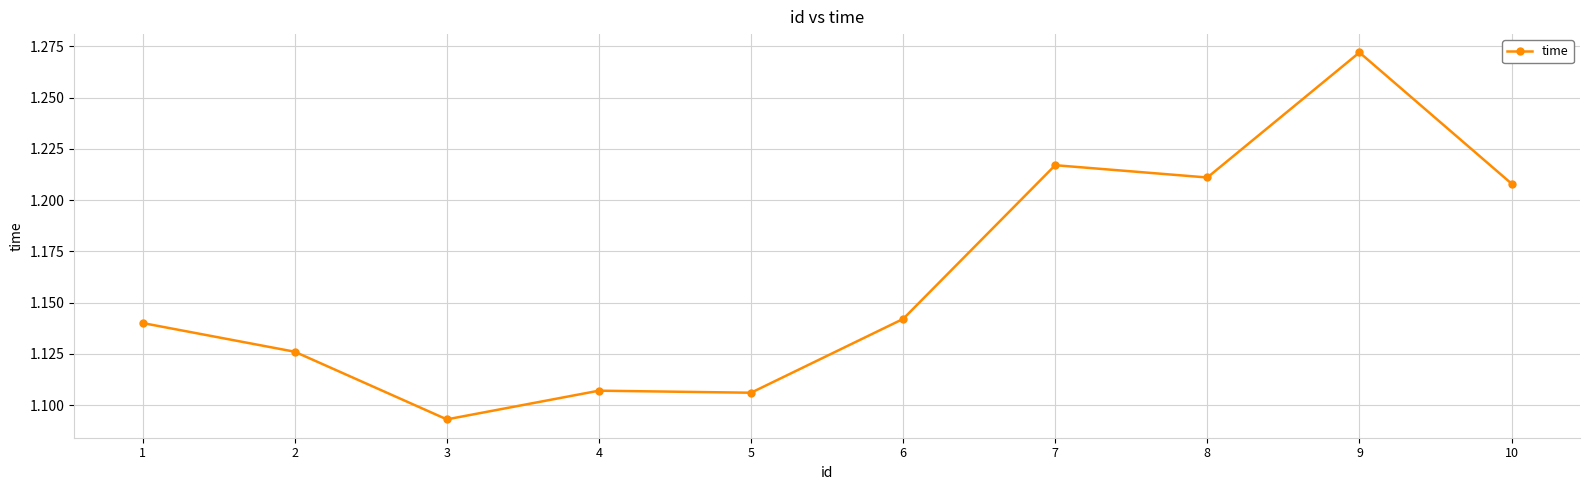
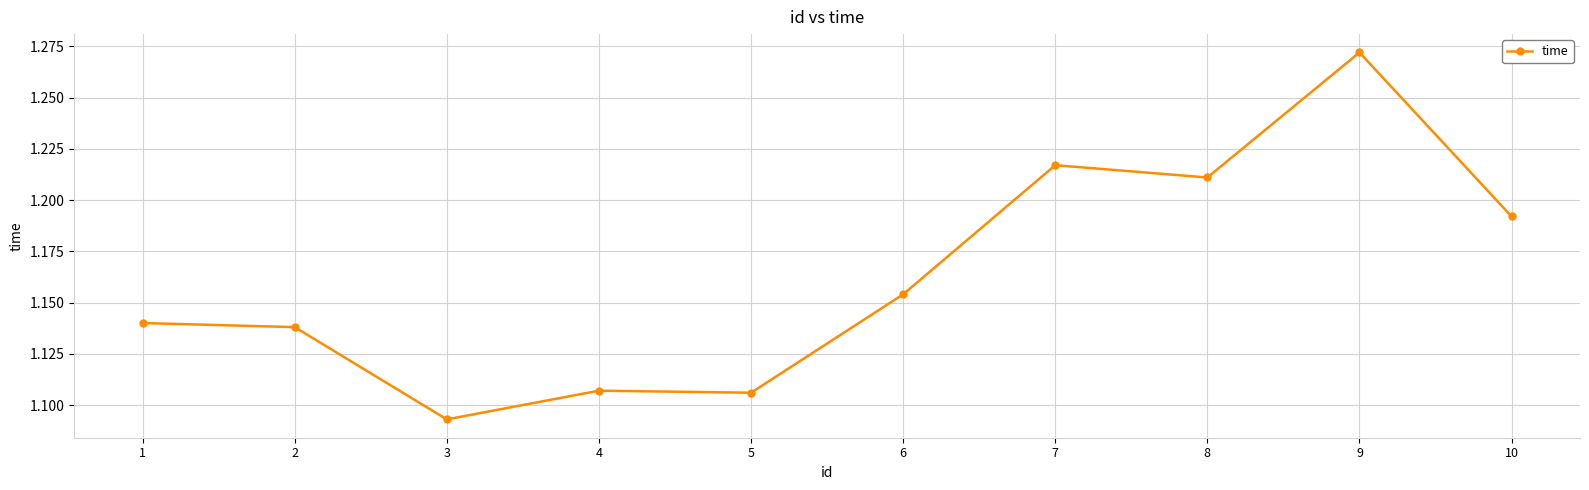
  {
    "1": 1.140,
-   "2": 1.126,
+   "2": 1.138,
    "3": 1.093,
    "4": 1.107,
    "5": 1.106,
-   "6": 1.142,
+   "6": 1.154,
    "7": 1.217,
    "8": 1.211,
    "9": 1.272,
-   "10": 1.208
+   "10": 1.192
  }
